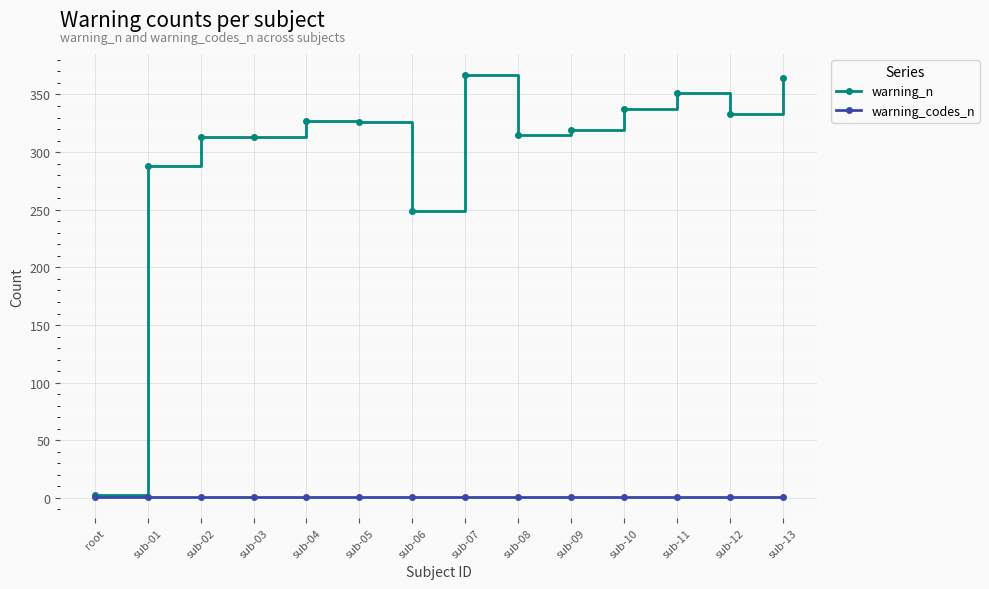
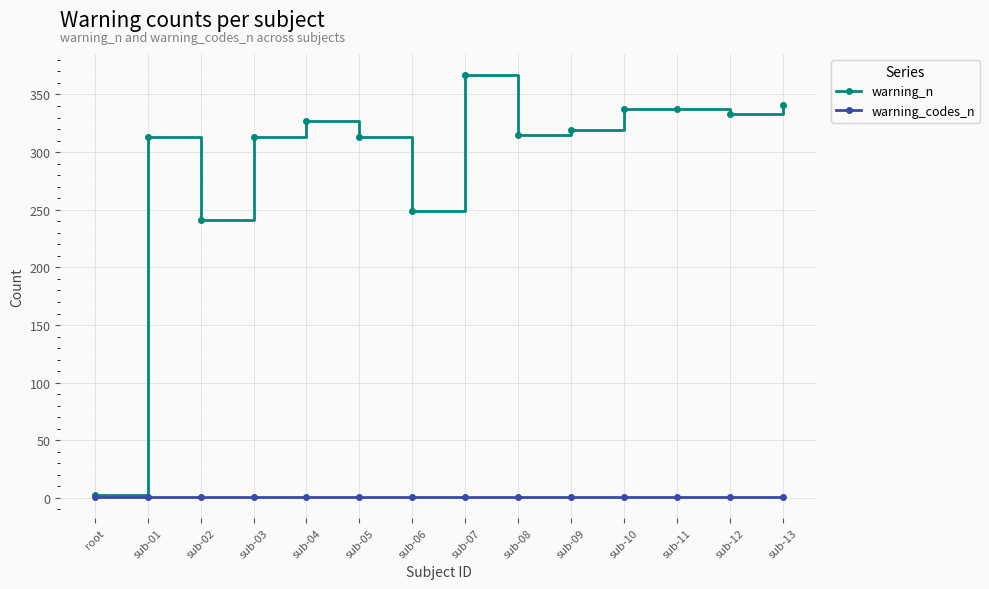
  {
    "warning_n": {
-     "sub-01": 288,
-     "sub-02": 313,
+     "sub-01": 313,
+     "sub-02": 241,
      "sub-03": 313,
      "sub-04": 327,
-     "sub-05": 326,
+     "sub-05": 313,
      "sub-06": 249,
      "sub-07": 367,
      "sub-08": 315,
      "sub-09": 319,
      "sub-10": 337,
-     "sub-11": 351,
+     "sub-11": 337,
      "sub-12": 333,
-     "sub-13": 364
+     "sub-13": 341
    },
    "warning_codes_n": {
      "sub-01": 1,
      "sub-02": 1,
      "sub-03": 1,
      "sub-04": 1,
      "sub-05": 1,
      "sub-06": 1,
      "sub-07": 1,
      "sub-08": 1,
      "sub-09": 1,
      "sub-10": 1,
      "sub-11": 1,
      "sub-12": 1,
      "sub-13": 1
    }
  }
